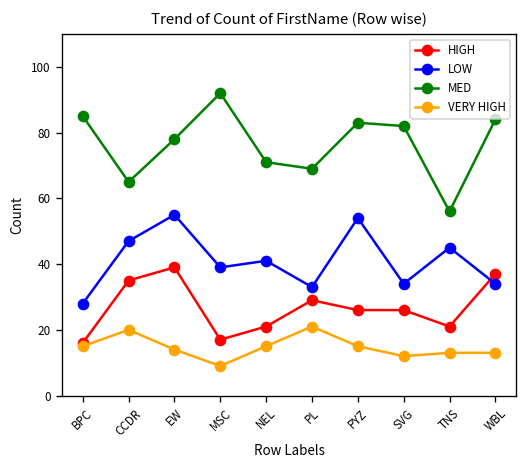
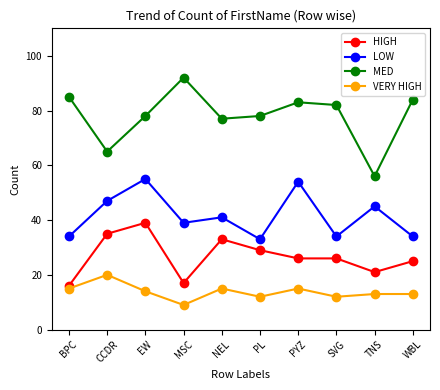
  {
    "HIGH": {
      "BPC": 16,
      "CCDR": 35,
      "EW": 39,
      "MSC": 17,
-     "NEL": 21,
+     "NEL": 33,
      "PL": 29,
      "PYZ": 26,
      "SVG": 26,
      "TNS": 21,
-     "WBL": 37
+     "WBL": 25
    },
    "LOW": {
-     "BPC": 28,
+     "BPC": 34,
      "CCDR": 47,
      "EW": 55,
      "MSC": 39,
      "NEL": 41,
      "PL": 33,
      "PYZ": 54,
      "SVG": 34,
      "TNS": 45,
      "WBL": 34
    },
    "MED": {
      "BPC": 85,
      "CCDR": 65,
      "EW": 78,
      "MSC": 92,
-     "NEL": 71,
-     "PL": 69,
+     "NEL": 77,
+     "PL": 78,
      "PYZ": 83,
      "SVG": 82,
      "TNS": 56,
      "WBL": 84
    },
    "VERY HIGH": {
      "BPC": 15,
      "CCDR": 20,
      "EW": 14,
      "MSC": 9,
      "NEL": 15,
-     "PL": 21,
+     "PL": 12,
      "PYZ": 15,
      "SVG": 12,
      "TNS": 13,
      "WBL": 13
    }
  }
